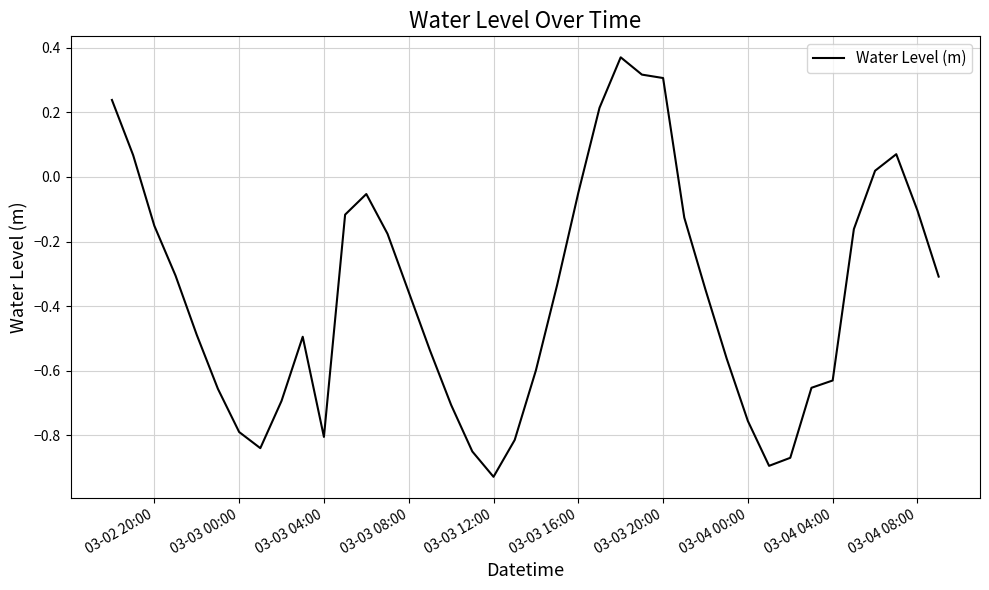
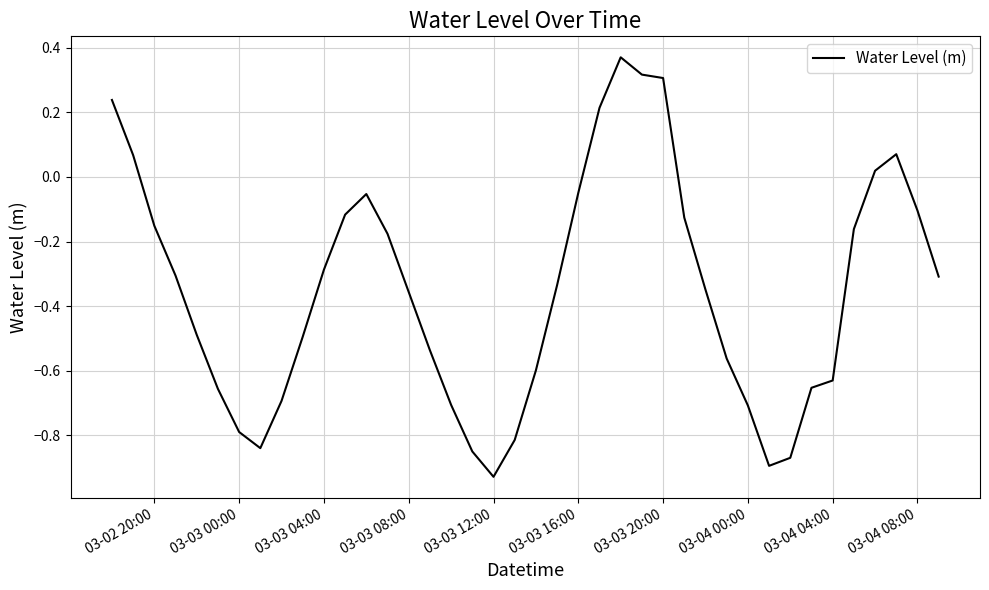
  {
    "03-02 20:00": -0.15,
    "03-03 00:00": -0.79,
-   "03-03 04:00": -0.80,
+   "03-03 04:00": -0.29,
    "03-03 08:00": -0.36,
    "03-03 12:00": -0.93,
    "03-03 16:00": -0.05,
    "03-03 20:00": 0.31,
-   "03-04 00:00": -0.76,
+   "03-04 00:00": -0.71,
    "03-04 04:00": -0.63,
    "03-04 08:00": -0.10
  }
